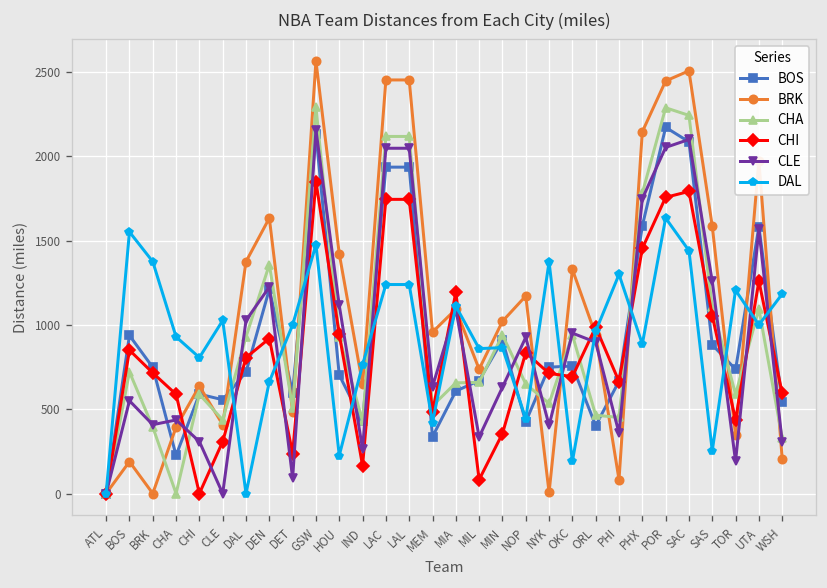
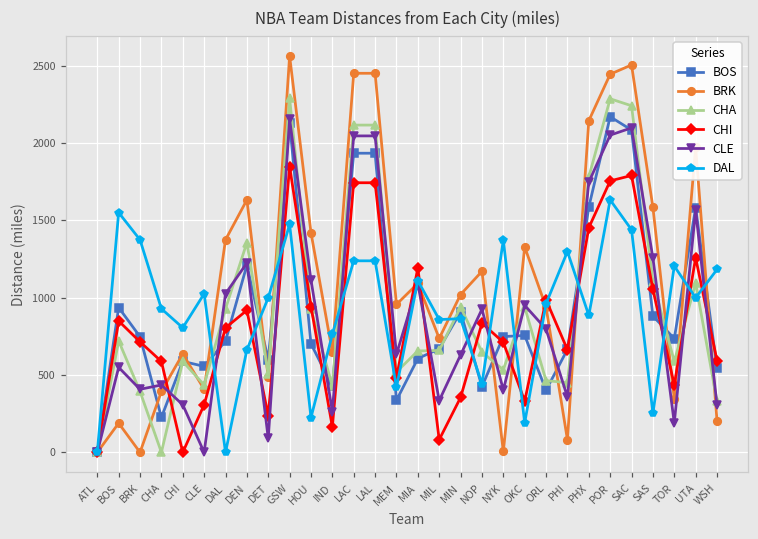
  {
    "BOS": {
      "BOS": 940,
      "BRK": 750,
      "CHA": 230,
      "CLE": 560,
      "DAL": 720,
      "DET": 600,
      "GSW": 2130,
      "HOU": 700,
      "LAC": 1940,
      "LAL": 1940,
      "MEM": 340,
      "MIA": 610,
      "MIN": 910,
      "NYK": 750,
      "OKC": 760,
      "ORL": 400,
      "PHX": 1590,
      "POR": 2170,
      "SAS": 880,
      "TOR": 740,
      "WSH": 540
    },
    "BRK": {
      "BOS": 190,
      "BRK": 0,
      "CHA": 390,
      "CHI": 640,
      "CLE": 410,
      "DAL": 1380,
      "DEN": 1630,
      "DET": 490,
      "GSW": 2560,
      "HOU": 1420,
      "IND": 650,
      "LAC": 2450,
      "LAL": 2450,
      "MEM": 960,
      "MIL": 740,
      "MIN": 1020,
      "NOP": 1170,
      "NYK": 10,
      "OKC": 1330,
      "ORL": 940,
      "PHI": 80,
      "PHX": 2150,
      "POR": 2450,
      "SAC": 2510,
      "SAS": 1590,
      "TOR": 350,
      "WSH": 210
    },
    "CHA": {
      "BOS": 720,
      "CHA": 0,
      "CLE": 440,
      "DAL": 930,
      "DEN": 1360,
      "DET": 510,
      "GSW": 2290,
      "LAC": 2120,
      "LAL": 2120,
      "MEM": 520,
      "MIA": 660,
      "MIN": 940,
      "NOP": 650,
      "NYK": 530,
      "ORL": 460,
      "PHI": 450,
      "PHX": 1780,
      "POR": 2290,
      "SAC": 2240,
      "SAS": 1110,
      "TOR": 590,
      "UTA": 1100,
      "WSH": 330
    },
    "CHI": {
      "BOS": 850,
      "BRK": 720,
      "CHA": 590,
      "CHI": 0,
      "CLE": 310,
      "DAL": 810,
      "DEN": 920,
      "DET": 240,
      "GSW": 1850,
      "IND": 170,
      "LAC": 1740,
      "LAL": 1740,
      "MEM": 480,
      "MIA": 1190,
      "MIL": 80,
      "MIN": 360,
      "NOP": 840,
      "NYK": 710,
-     "OKC": 690,
+     "OKC": 330,
      "ORL": 990,
      "PHX": 1450,
      "POR": 1760,
      "SAC": 1790,
      "SAS": 1050,
      "TOR": 440,
      "UTA": 1260,
      "WSH": 590
    },
    "CLE": {
      "BOS": 550,
      "CHA": 440,
      "CHI": 310,
      "CLE": 0,
      "DAL": 1030,
      "DET": 90,
      "GSW": 2160,
      "HOU": 1120,
      "IND": 260,
      "LAC": 2050,
      "LAL": 2050,
      "MEM": 630,
      "MIL": 340,
      "MIN": 630,
      "NOP": 930,
      "NYK": 400,
-     "ORL": 900,
+     "ORL": 800,
      "PHI": 360,
      "PHX": 1750,
      "POR": 2050,
      "SAS": 1260,
      "TOR": 190,
      "WSH": 300
    },
    "DAL": {
      "BOS": 1550,
      "BRK": 1380,
      "CHA": 930,
      "CHI": 810,
      "CLE": 1030,
      "DAL": 0,
      "DEN": 660,
      "DET": 1000,
      "GSW": 1480,
      "HOU": 230,
      "IND": 760,
      "LAC": 1240,
      "LAL": 1240,
      "MEM": 420,
      "MIA": 1110,
      "MIL": 860,
      "MIN": 870,
      "NYK": 1370,
      "OKC": 190,
      "ORL": 960,
      "PHI": 1300,
      "PHX": 890,
      "POR": 1630,
      "SAC": 1440,
      "SAS": 250,
      "TOR": 1210,
      "UTA": 1000,
      "WSH": 1180
    }
  }
